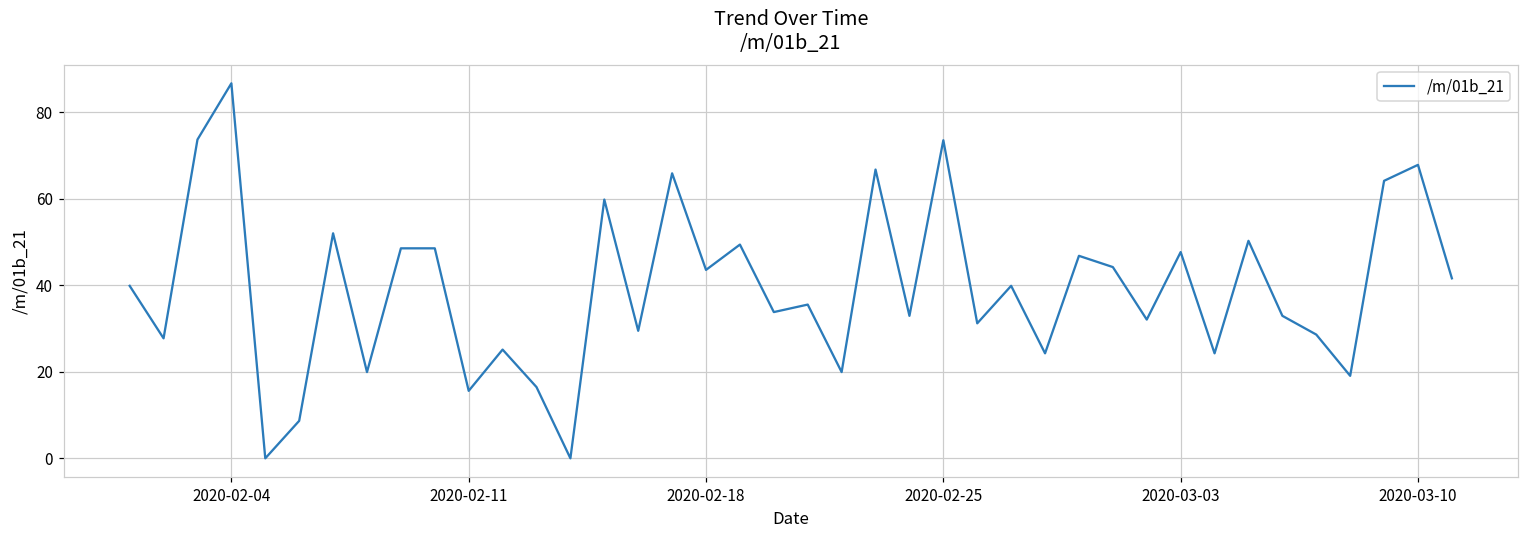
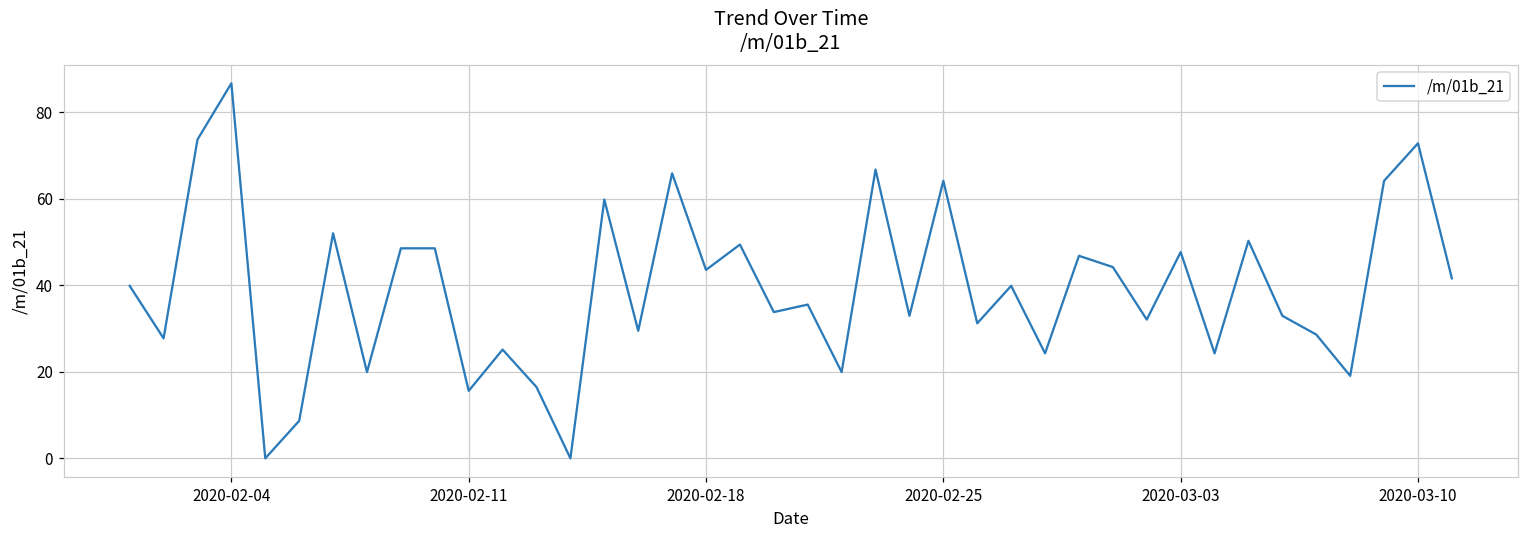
  {
    "2020-02-04": 87,
    "2020-02-11": 16,
    "2020-02-18": 44,
-   "2020-02-25": 74,
+   "2020-02-25": 64,
    "2020-03-03": 48,
-   "2020-03-10": 68
+   "2020-03-10": 73
  }
